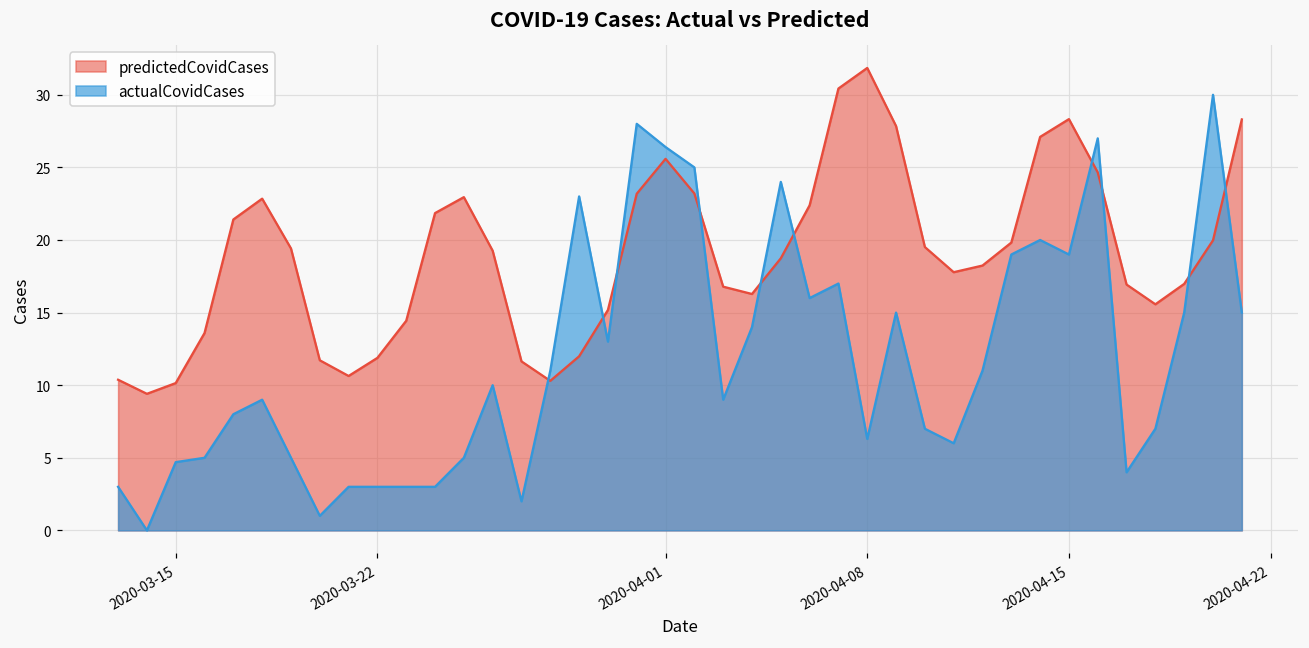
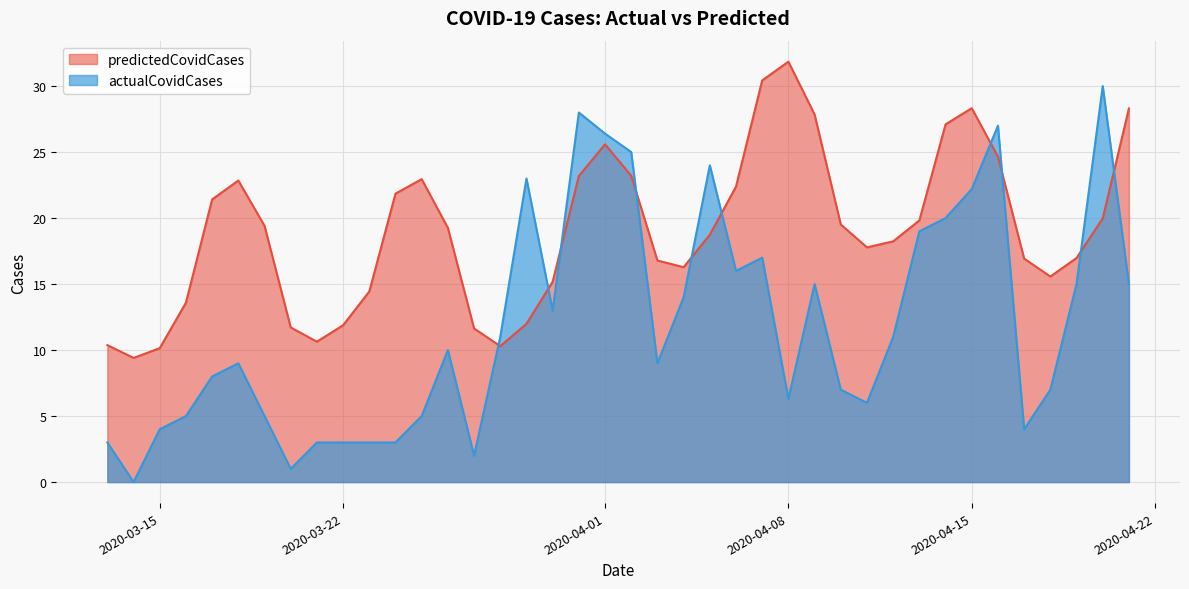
  {
    "predictedCovidCases": {
      "2020-03-15": 10.1,
      "2020-03-22": 11.9,
      "2020-04-01": 25.6,
      "2020-04-08": 31.8,
      "2020-04-15": 28.3
    },
    "actualCovidCases": {
-     "2020-03-15": 4.7,
+     "2020-03-15": 4.0,
      "2020-03-22": 3.0,
      "2020-04-01": 26.4,
      "2020-04-08": 6.3,
-     "2020-04-15": 19.0
+     "2020-04-15": 22.2
    }
  }
